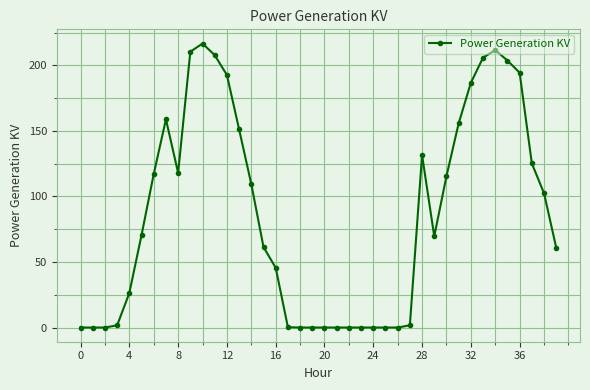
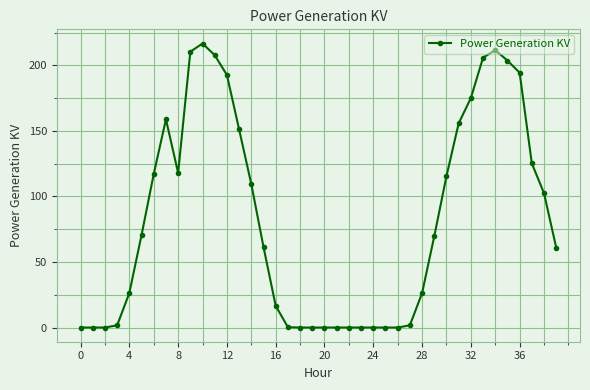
  {
    "0": 0,
    "4": 26,
    "8": 118,
    "12": 193,
-   "16": 46,
+   "16": 17,
    "20": 0,
    "24": 0,
-   "28": 132,
-   "32": 187,
+   "28": 26,
+   "32": 175,
    "36": 194
  }
